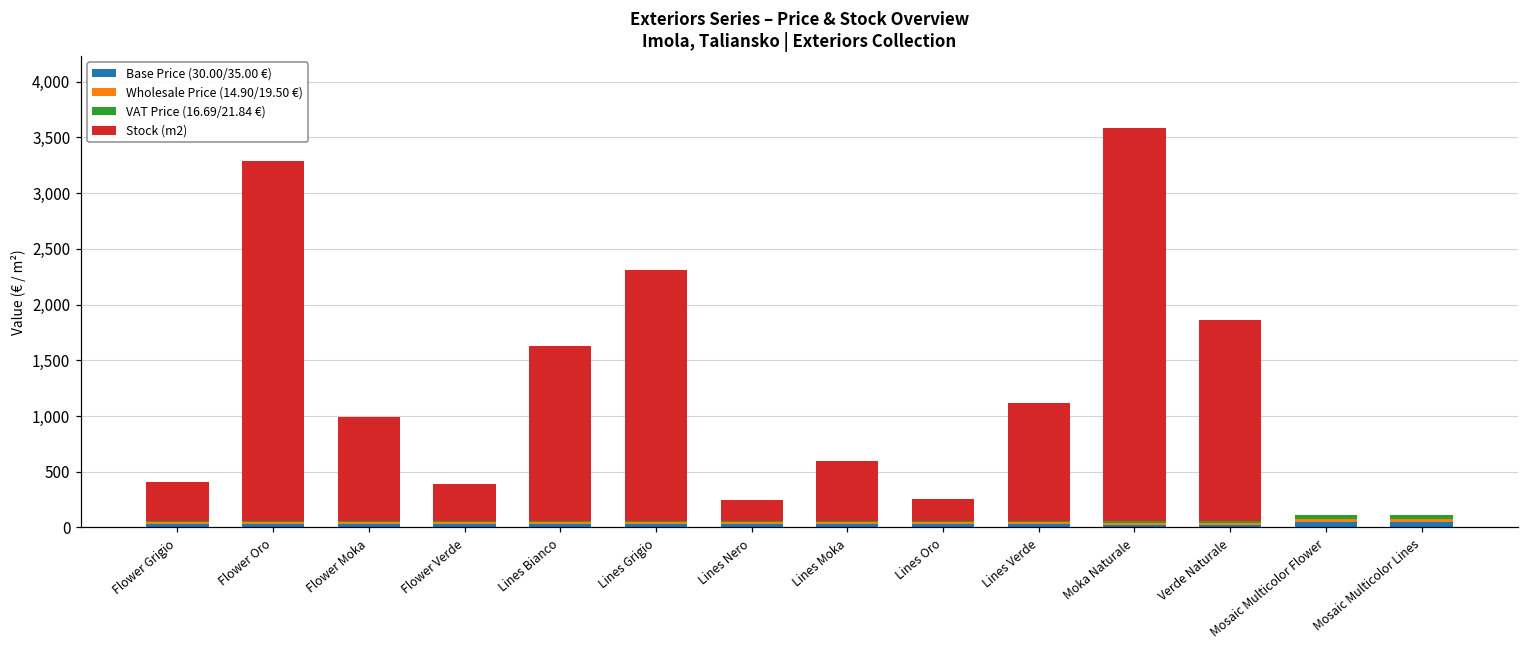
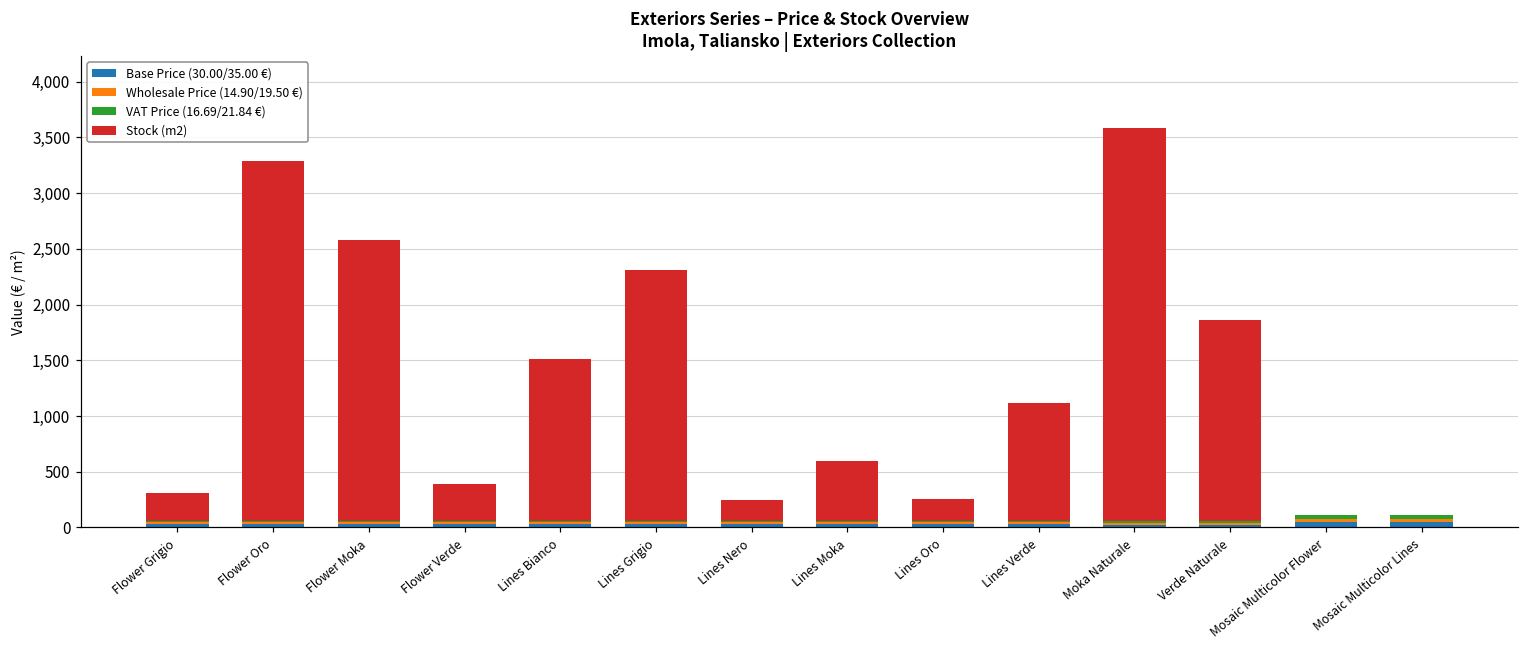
  {
    "Base Price (30.00/35.00 €)": {
      "Flower Grigio": "30",
      "Flower Oro": "30",
      "Flower Moka": "30",
      "Flower Verde": "30",
      "Lines Bianco": "30",
      "Lines Grigio": "30",
      "Lines Nero": "30",
      "Lines Moka": "30",
      "Lines Oro": "30",
      "Lines Verde": "30",
      "Moka Naturale": "30",
      "Verde Naturale": "30",
      "Mosaic Multicolor Flower": "50",
      "Mosaic Multicolor Lines": "50"
    },
    "Wholesale Price (14.90/19.50 €)": {
      "Mosaic Multicolor Flower": "30",
      "Mosaic Multicolor Lines": "30"
    },
    "VAT Price (16.69/21.84 €)": {
      "Mosaic Multicolor Flower": "30",
      "Mosaic Multicolor Lines": "30"
    },
    "Stock (m2)": {
-     "Flower Grigio": "340",
+     "Flower Grigio": "250",
      "Flower Oro": "3,220",
-     "Flower Moka": "930",
+     "Flower Moka": "2,520",
      "Flower Verde": "320",
-     "Lines Bianco": "1,560",
+     "Lines Bianco": "1,450",
      "Lines Grigio": "2,250",
      "Lines Nero": "180",
      "Lines Moka": "530",
      "Lines Oro": "190",
      "Lines Verde": "1,060",
      "Moka Naturale": "3,530",
      "Verde Naturale": "1,810",
      "Mosaic Multicolor Flower": "0",
      "Mosaic Multicolor Lines": "0"
    }
  }
